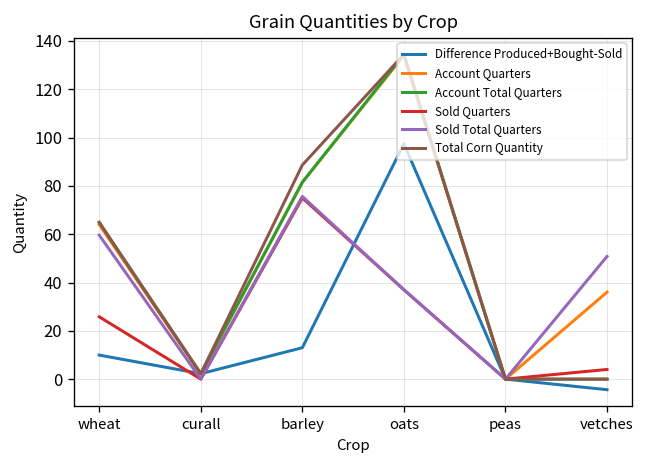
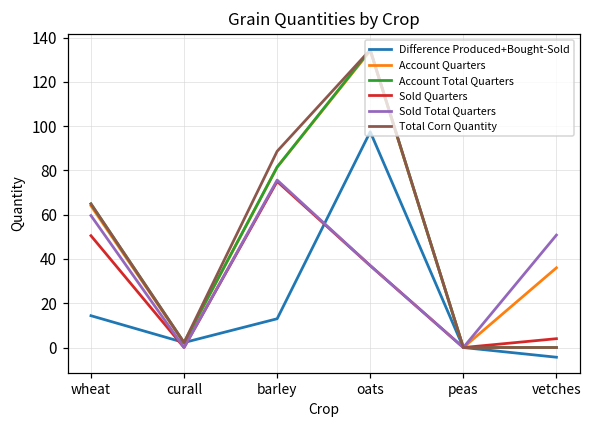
  {
    "Difference Produced+Bought-Sold": {
-     "wheat": 10,
+     "wheat": 14,
      "barley": 13,
      "vetches": -4
    },
    "Account Quarters": {
      "vetches": 36
    },
    "Sold Quarters": {
-     "wheat": 26,
+     "wheat": 51,
      "vetches": 4
    },
    "Sold Total Quarters": {
      "wheat": 60,
      "vetches": 51
    },
    "Total Corn Quantity": {
      "barley": 89
    }
  }
